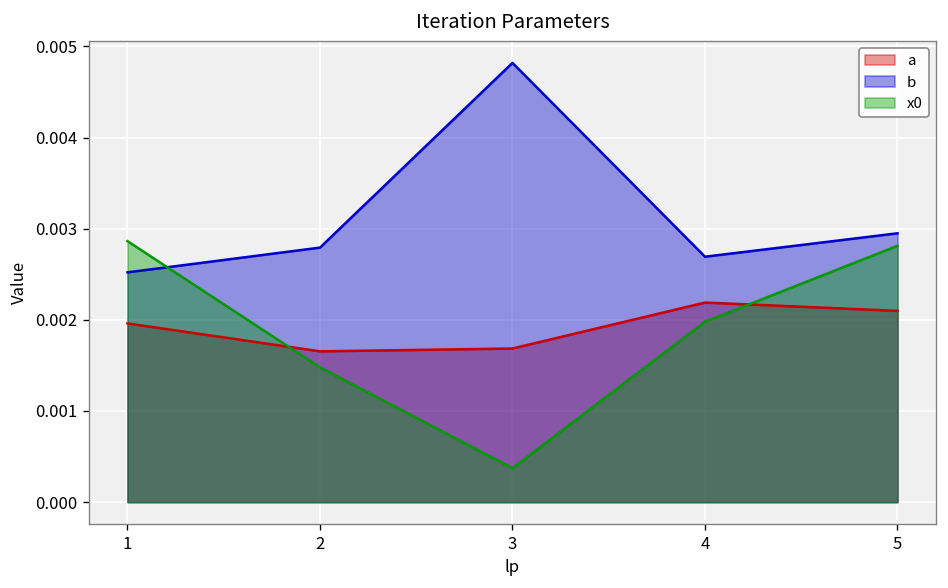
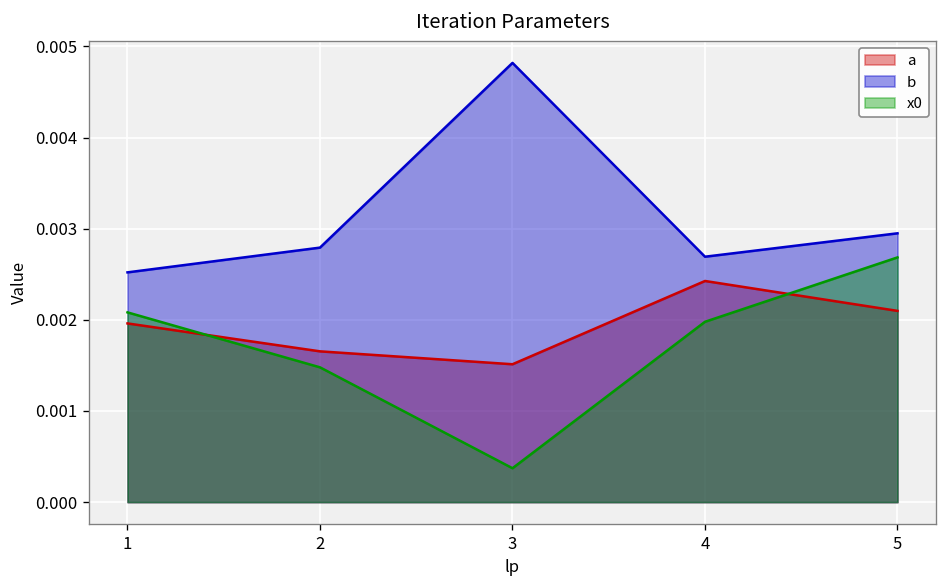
  {
    "a": {
      "1": 0.0020,
      "2": 0.0017,
-     "3": 0.0017,
-     "4": 0.0022,
+     "3": 0.0015,
+     "4": 0.0024,
      "5": 0.0021
    },
    "b": {
      "1": 0.0025,
      "2": 0.0028,
      "3": 0.0048,
      "4": 0.0027,
      "5": 0.0029
    },
    "x0": {
-     "1": 0.0029,
+     "1": 0.0021,
      "2": 0.0015,
      "3": 0.0004,
      "4": 0.0020,
-     "5": 0.0028
+     "5": 0.0027
    }
  }
